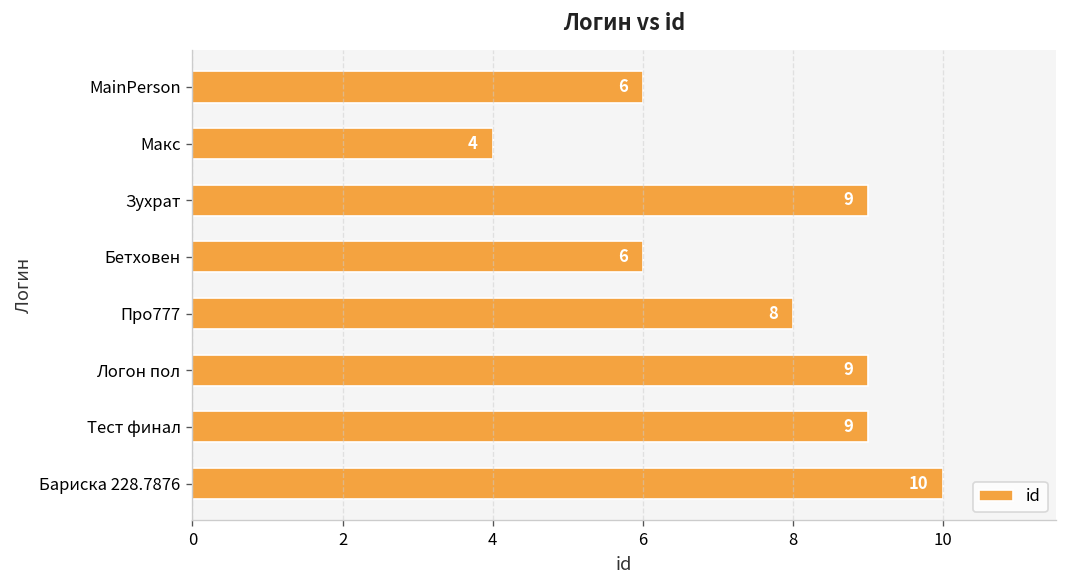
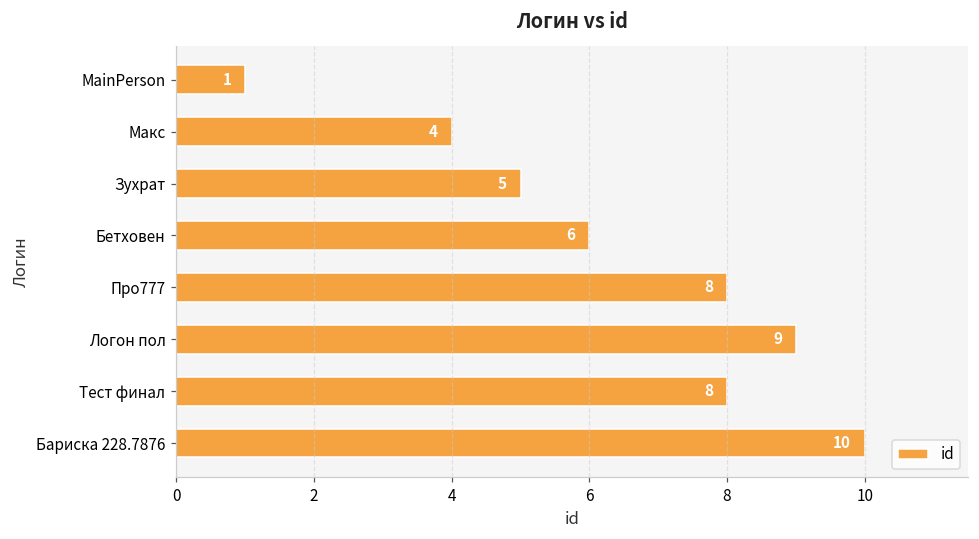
  {
-   "MainPerson": 6,
+   "MainPerson": 1,
    "Макс": 4,
-   "Зухрат": 9,
+   "Зухрат": 5,
    "Бетховен": 6,
    "Про777": 8,
    "Логон пол": 9,
-   "Тест финал": 9,
+   "Тест финал": 8,
    "Бариска 228.7876": 10
  }
